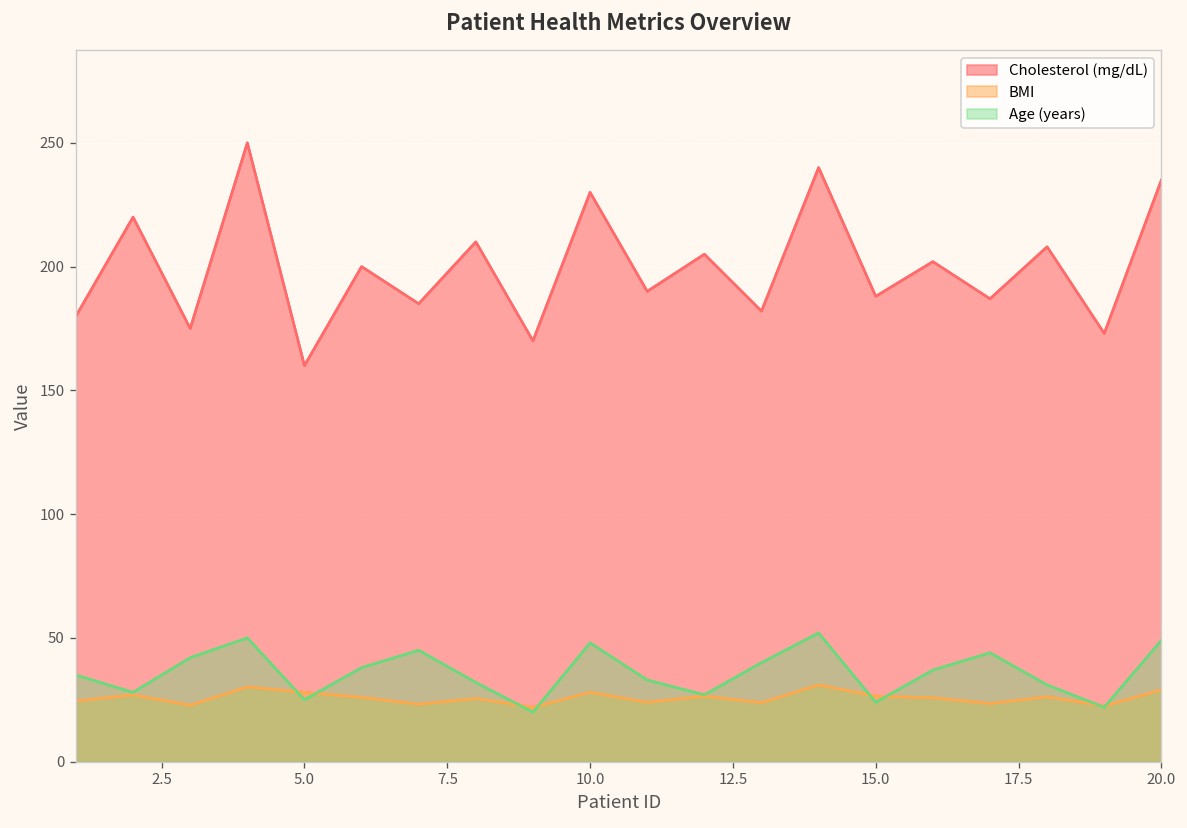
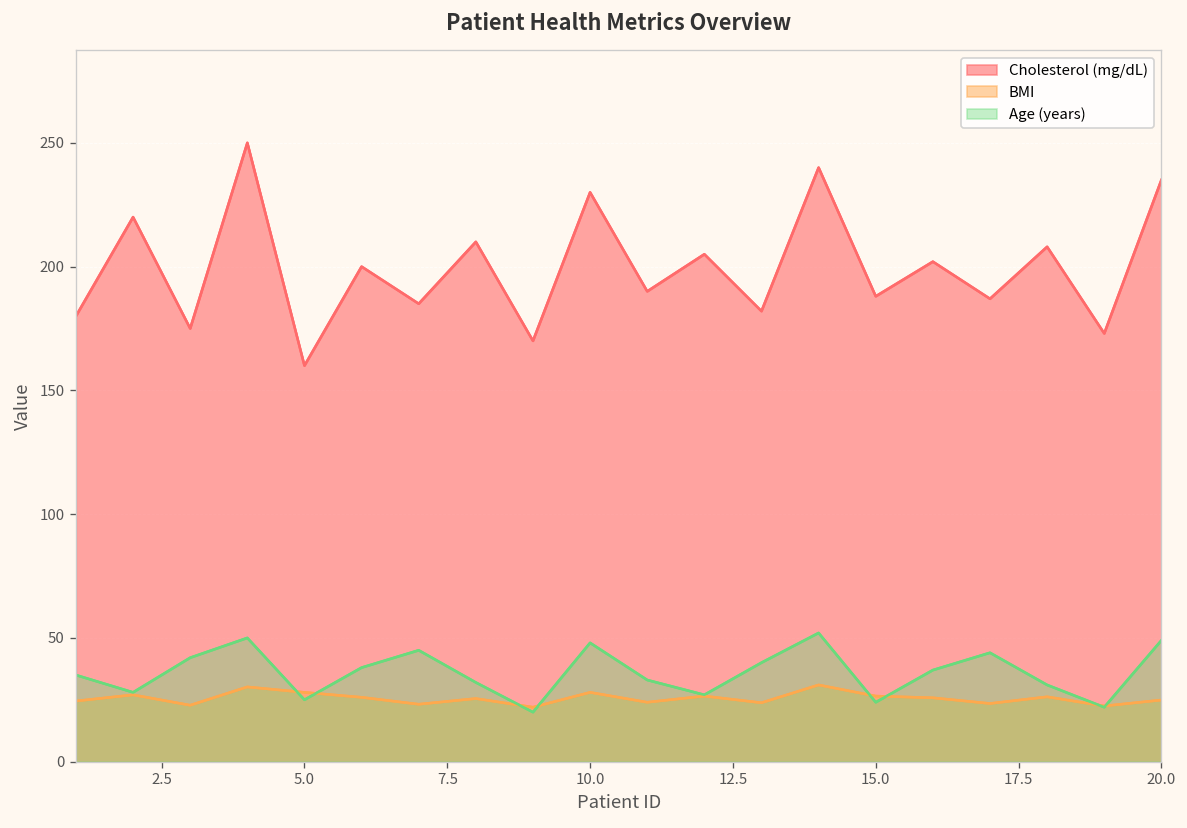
  {
    "Cholesterol (mg/dL)": {
      "5.0": 160,
      "10.0": 230,
      "15.0": 188,
      "20.0": 235
    },
    "BMI": {
      "5.0": 28,
      "10.0": 28,
      "15.0": 27,
-     "20.0": 29
+     "20.0": 25
    },
    "Age (years)": {
      "5.0": 25,
      "10.0": 48,
      "15.0": 24,
      "20.0": 49
    }
  }
